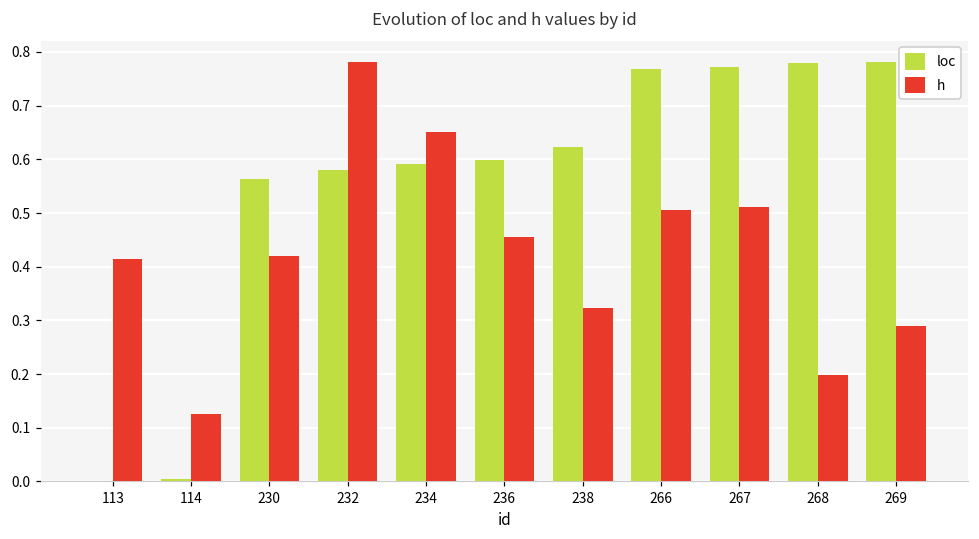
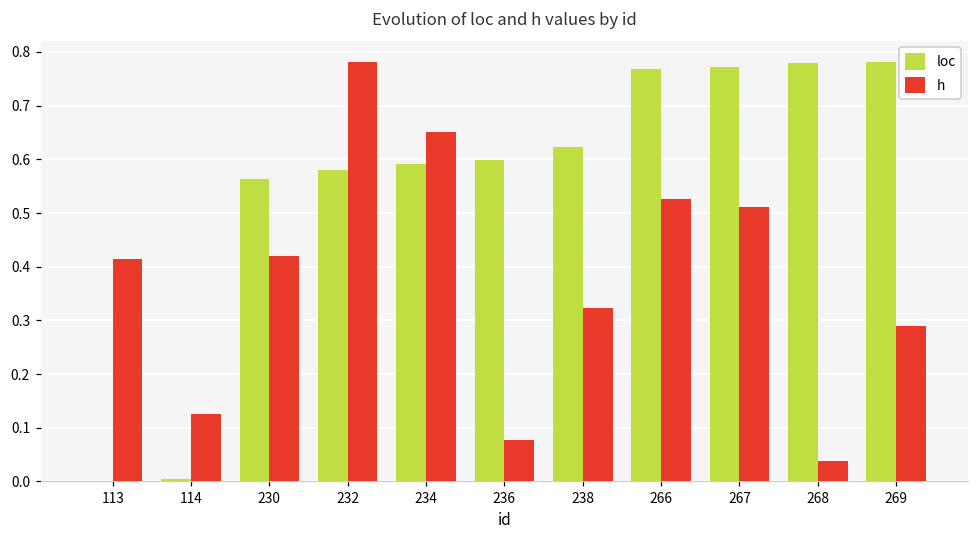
  {
    "loc": {
      "113": 0.00,
      "230": 0.56,
      "232": 0.58,
      "234": 0.59,
      "236": 0.60,
      "238": 0.62,
      "266": 0.77,
      "267": 0.77,
      "268": 0.78,
      "269": 0.78
    },
    "h": {
      "113": 0.41,
      "114": 0.13,
      "230": 0.42,
      "232": 0.78,
      "234": 0.65,
-     "236": 0.45,
+     "236": 0.08,
      "238": 0.32,
-     "266": 0.50,
+     "266": 0.53,
      "267": 0.51,
-     "268": 0.20,
+     "268": 0.04,
      "269": 0.29
    }
  }
